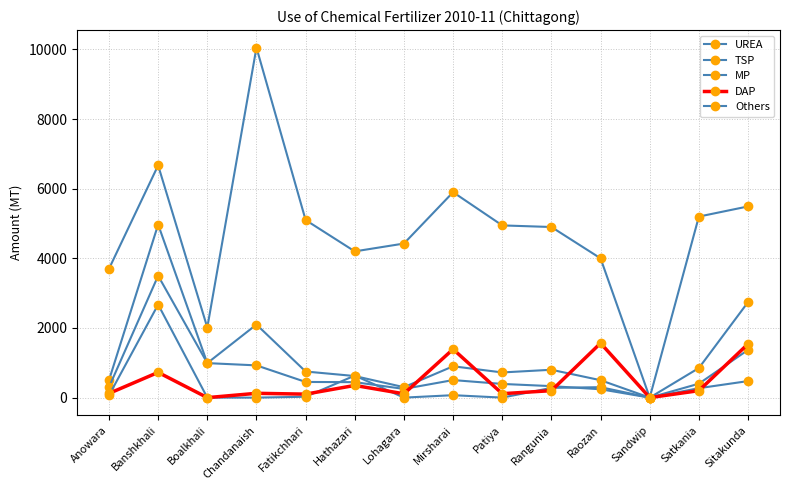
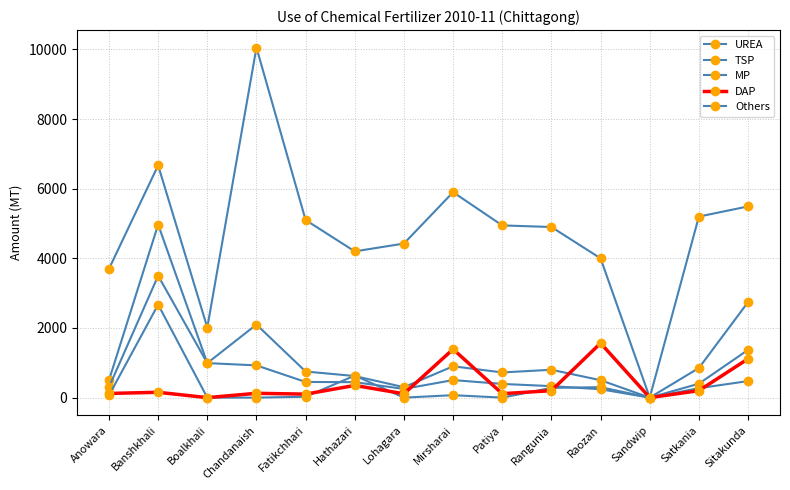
  {
    "DAP": {
-     "Banshkhali": 700,
+     "Banshkhali": 200,
      "Chandanaish": 100,
      "Fatikchhari": 100,
      "Hathazari": 400,
      "Lohagara": 100,
      "Mirsharai": 1400,
      "Patiya": 100,
      "Rangunia": 200,
      "Raozan": 1600,
-     "Sitakunda": 1500
+     "Sitakunda": 1100
    }
  }
